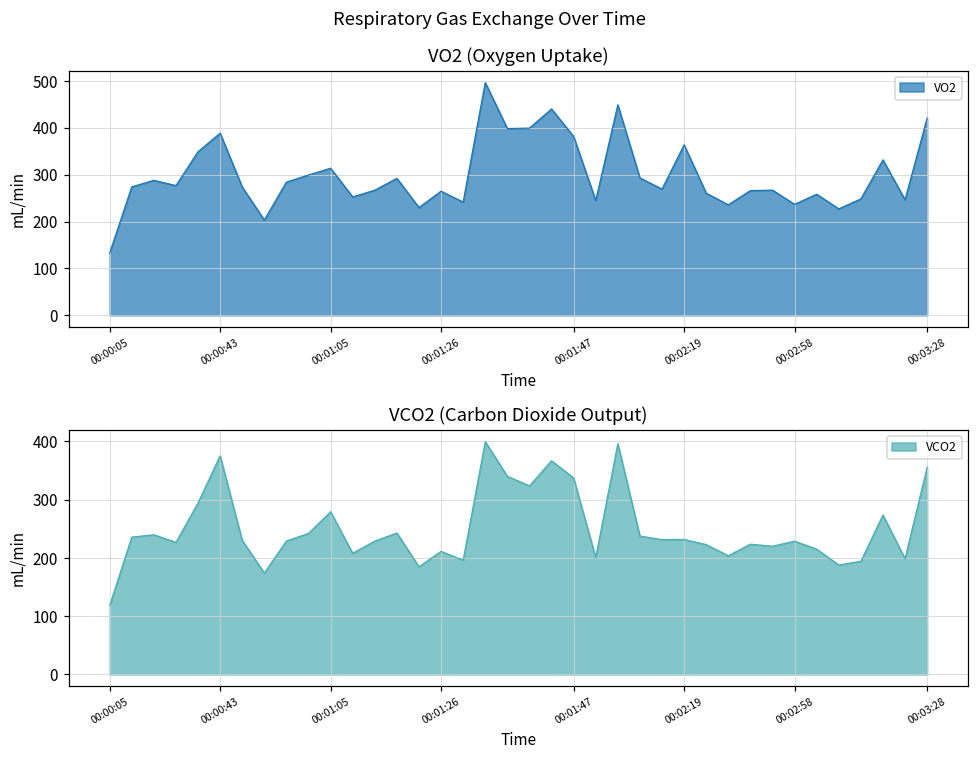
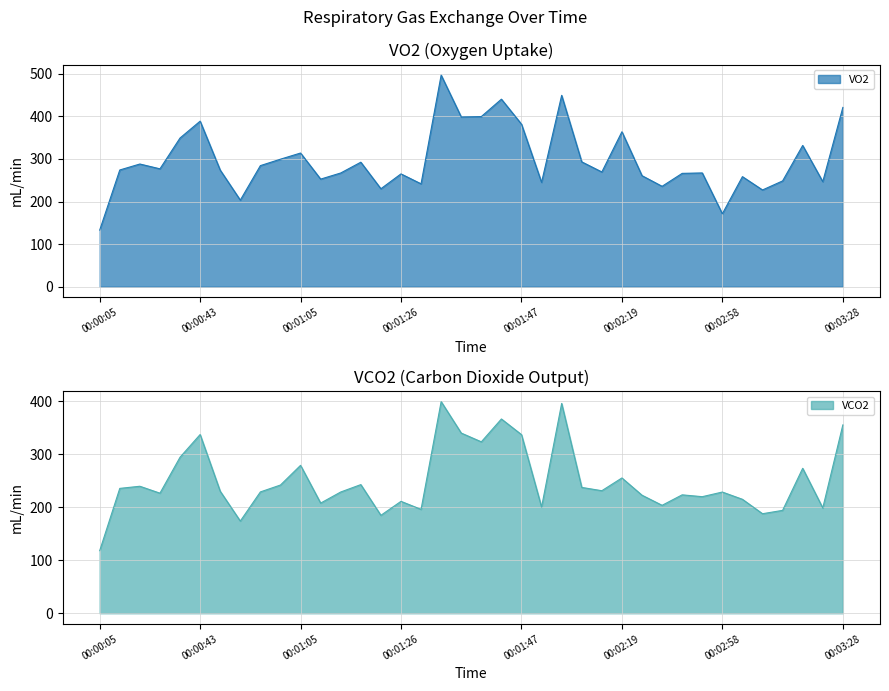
  {
    "VO2 (Oxygen Uptake)": {
      "00:00:05": 130,
      "00:00:43": 390,
      "00:01:05": 310,
      "00:01:26": 260,
      "00:01:47": 380,
      "00:02:19": 360,
-     "00:02:58": 240,
+     "00:02:58": 170,
      "00:03:28": 420
    },
    "VCO2 (Carbon Dioxide Output)": {
      "00:00:05": 120,
-     "00:00:43": 380,
+     "00:00:43": 340,
      "00:01:05": 280,
      "00:01:26": 210,
      "00:01:47": 340,
-     "00:02:19": 230,
+     "00:02:19": 260,
      "00:02:58": 230,
      "00:03:28": 360
    }
  }
